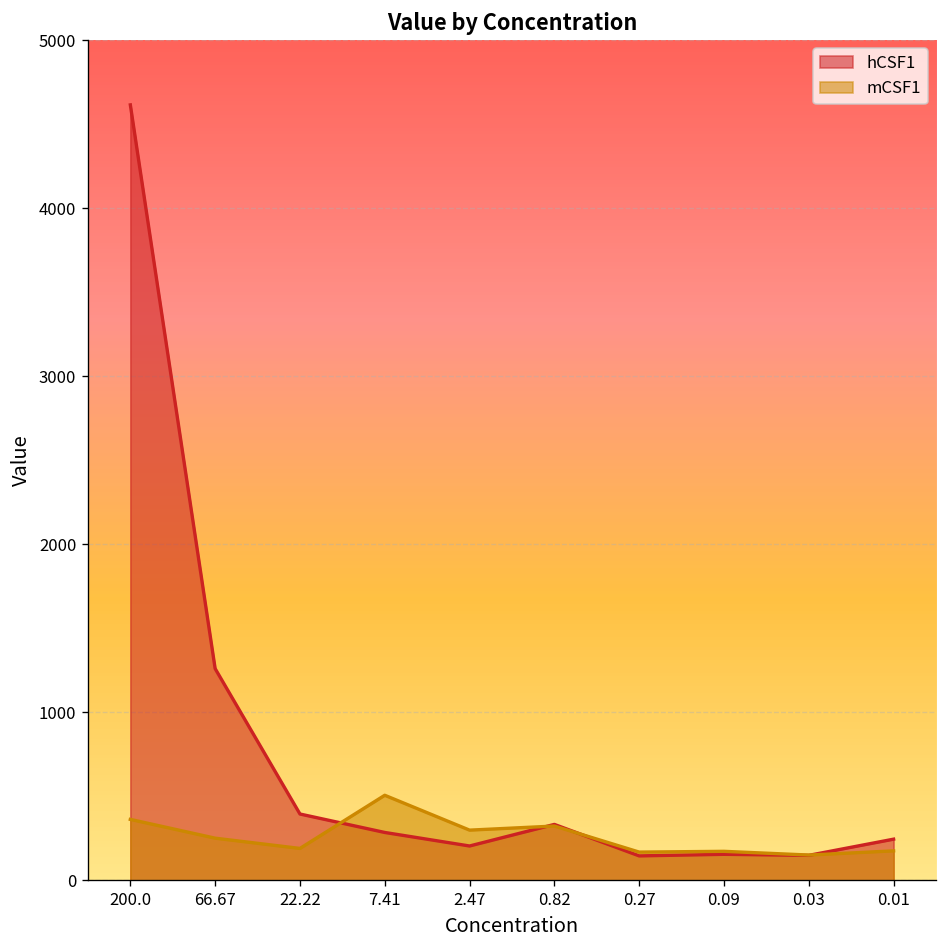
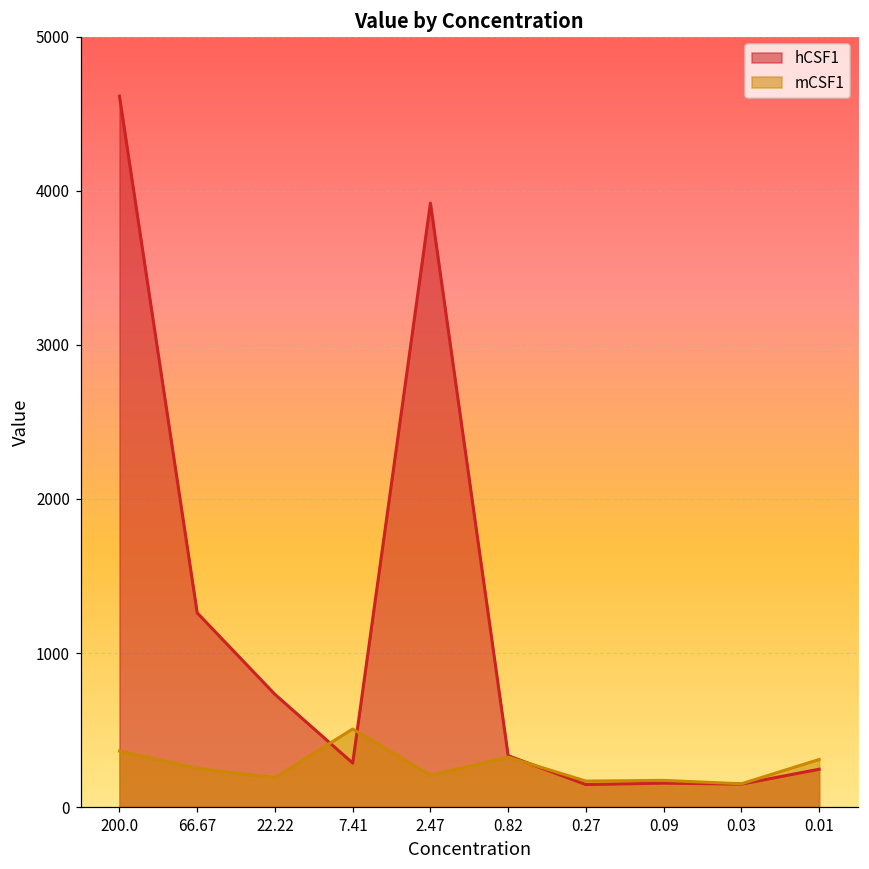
  {
    "hCSF1": {
      "200.0": 4610,
      "66.67": 1260,
-     "22.22": 400,
+     "22.22": 730,
      "7.41": 290,
-     "2.47": 210,
+     "2.47": 3920,
      "0.27": 150,
      "0.01": 250
    },
    "mCSF1": {
      "200.0": 360,
      "66.67": 250,
      "22.22": 190,
      "7.41": 510,
-     "2.47": 300,
+     "2.47": 210,
      "0.27": 170,
-     "0.01": 180
+     "0.01": 310
    }
  }
